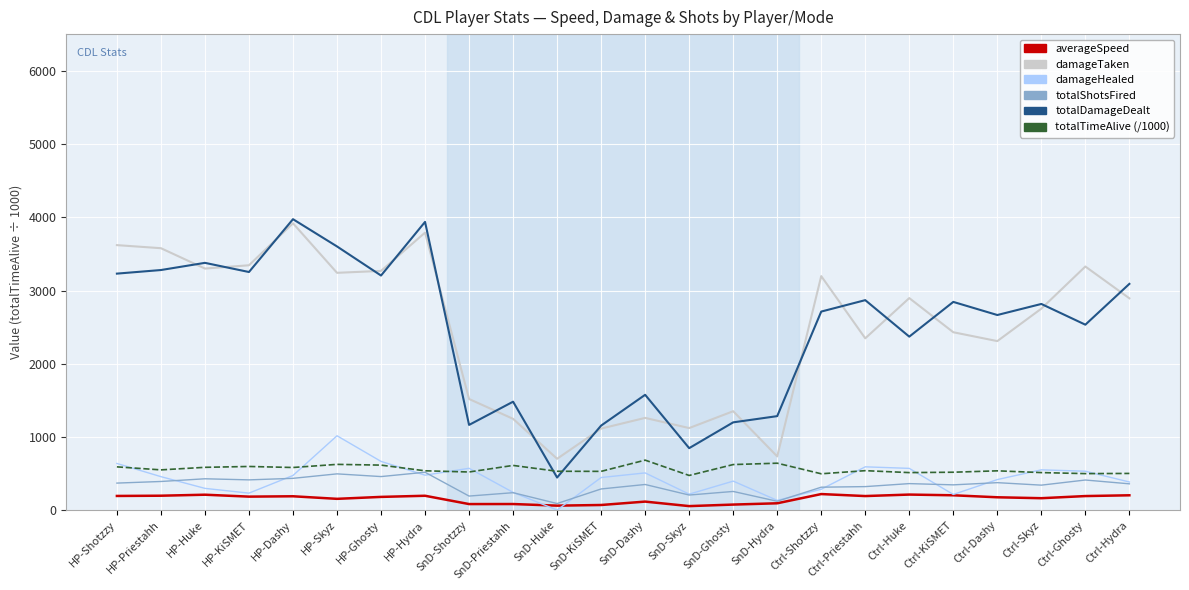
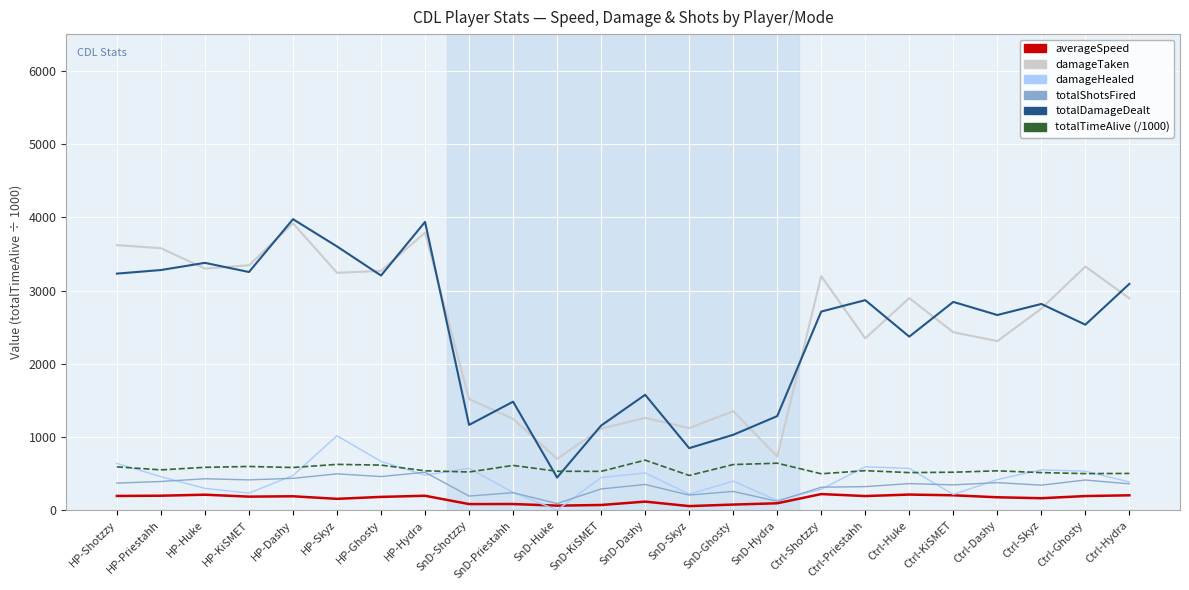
  {
    "averageSpeed": {
      "HP-Shotzzy": 200,
      "HP-Priestahh": 200,
      "HP-Huke": 200,
      "HP-KiSMET": 200,
      "HP-Dashy": 200,
      "HP-Skyz": 200,
      "HP-Ghosty": 200,
      "HP-Hydra": 200,
      "SnD-Shotzzy": 100,
      "SnD-Priestahh": 100,
      "SnD-KiSMET": 100,
      "SnD-Dashy": 100,
      "SnD-Skyz": 100,
      "SnD-Ghosty": 100,
      "Ctrl-Shotzzy": 200,
      "Ctrl-Priestahh": 200,
      "Ctrl-Huke": 200,
      "Ctrl-Dashy": 200,
      "Ctrl-Skyz": 200,
      "Ctrl-Ghosty": 200,
      "Ctrl-Hydra": 200
    },
    "damageTaken": {
      "HP-Shotzzy": 3600,
      "HP-Priestahh": 3600,
      "HP-Huke": 3300,
      "HP-KiSMET": 3300,
      "HP-Dashy": 3900,
      "HP-Skyz": 3200,
      "HP-Ghosty": 3300,
      "HP-Hydra": 3800,
      "SnD-Shotzzy": 1500,
      "SnD-Priestahh": 1200,
      "SnD-Huke": 700,
      "SnD-KiSMET": 1100,
      "SnD-Dashy": 1300,
      "SnD-Skyz": 1100,
      "SnD-Ghosty": 1400,
      "SnD-Hydra": 700,
      "Ctrl-Shotzzy": 3200,
      "Ctrl-Priestahh": 2300,
      "Ctrl-Huke": 2900,
      "Ctrl-KiSMET": 2400,
      "Ctrl-Dashy": 2300,
      "Ctrl-Skyz": 2800,
      "Ctrl-Ghosty": 3300,
      "Ctrl-Hydra": 2900
    },
    "damageHealed": {
      "HP-Shotzzy": 600,
      "HP-Priestahh": 500,
      "HP-Huke": 300,
      "HP-KiSMET": 200,
      "HP-Dashy": 500,
      "HP-Skyz": 1000,
      "HP-Ghosty": 700,
      "HP-Hydra": 500,
      "SnD-Shotzzy": 600,
      "SnD-Huke": 0,
      "SnD-KiSMET": 400,
      "SnD-Dashy": 500,
      "SnD-Ghosty": 400,
      "Ctrl-Priestahh": 600,
      "Ctrl-Huke": 600,
      "Ctrl-Dashy": 400,
      "Ctrl-Skyz": 600
    },
    "totalShotsFired": {
      "HP-Shotzzy": 400,
      "HP-Priestahh": 400,
      "HP-Huke": 400,
      "HP-KiSMET": 400,
      "HP-Dashy": 400,
      "HP-Skyz": 500,
      "HP-Ghosty": 500,
      "SnD-Shotzzy": 200,
      "SnD-KiSMET": 300,
      "SnD-Dashy": 400,
      "SnD-Ghosty": 300,
      "Ctrl-Priestahh": 300,
      "Ctrl-Huke": 400,
      "Ctrl-KiSMET": 300,
      "Ctrl-Dashy": 400,
      "Ctrl-Skyz": 300,
      "Ctrl-Ghosty": 400
    },
    "totalDamageDealt": {
      "HP-Shotzzy": 3200,
      "HP-Priestahh": 3300,
      "HP-Huke": 3400,
      "HP-KiSMET": 3300,
      "HP-Dashy": 4000,
      "HP-Skyz": 3600,
      "HP-Ghosty": 3200,
      "HP-Hydra": 3900,
      "SnD-Shotzzy": 1200,
      "SnD-Priestahh": 1500,
      "SnD-Huke": 400,
      "SnD-KiSMET": 1200,
      "SnD-Dashy": 1600,
      "SnD-Skyz": 800,
-     "SnD-Ghosty": 1200,
+     "SnD-Ghosty": 1000,
      "SnD-Hydra": 1300,
      "Ctrl-Shotzzy": 2700,
      "Ctrl-Priestahh": 2900,
      "Ctrl-Huke": 2400,
      "Ctrl-KiSMET": 2800,
      "Ctrl-Dashy": 2700,
      "Ctrl-Skyz": 2800,
      "Ctrl-Ghosty": 2500,
      "Ctrl-Hydra": 3100
    }
  }
